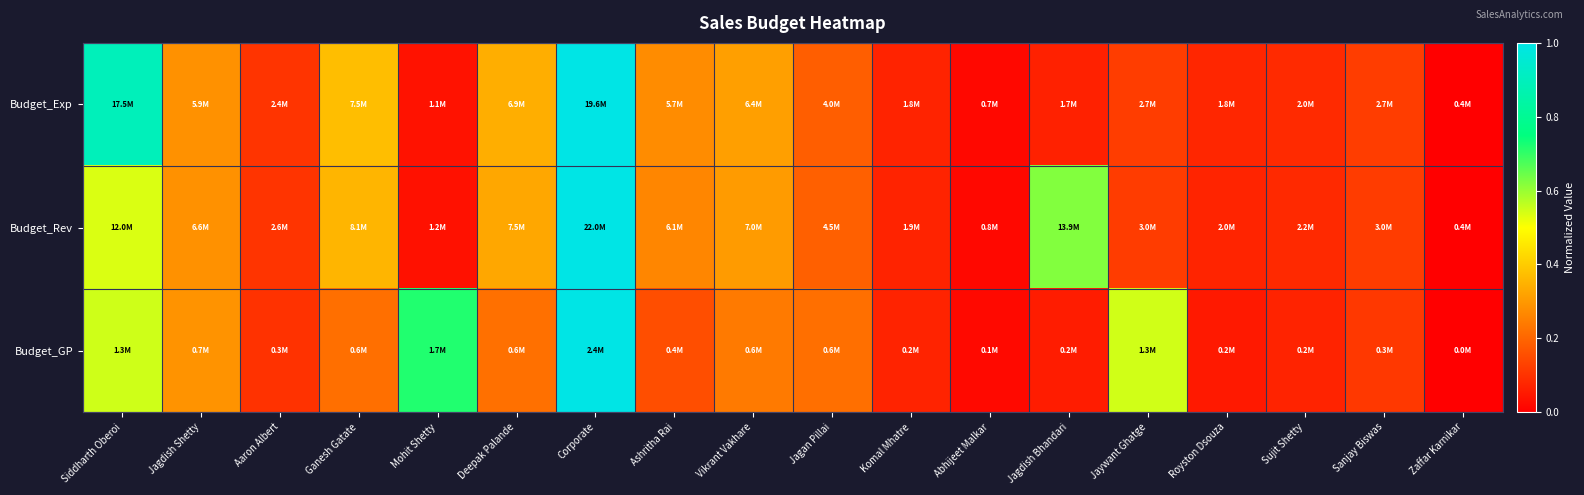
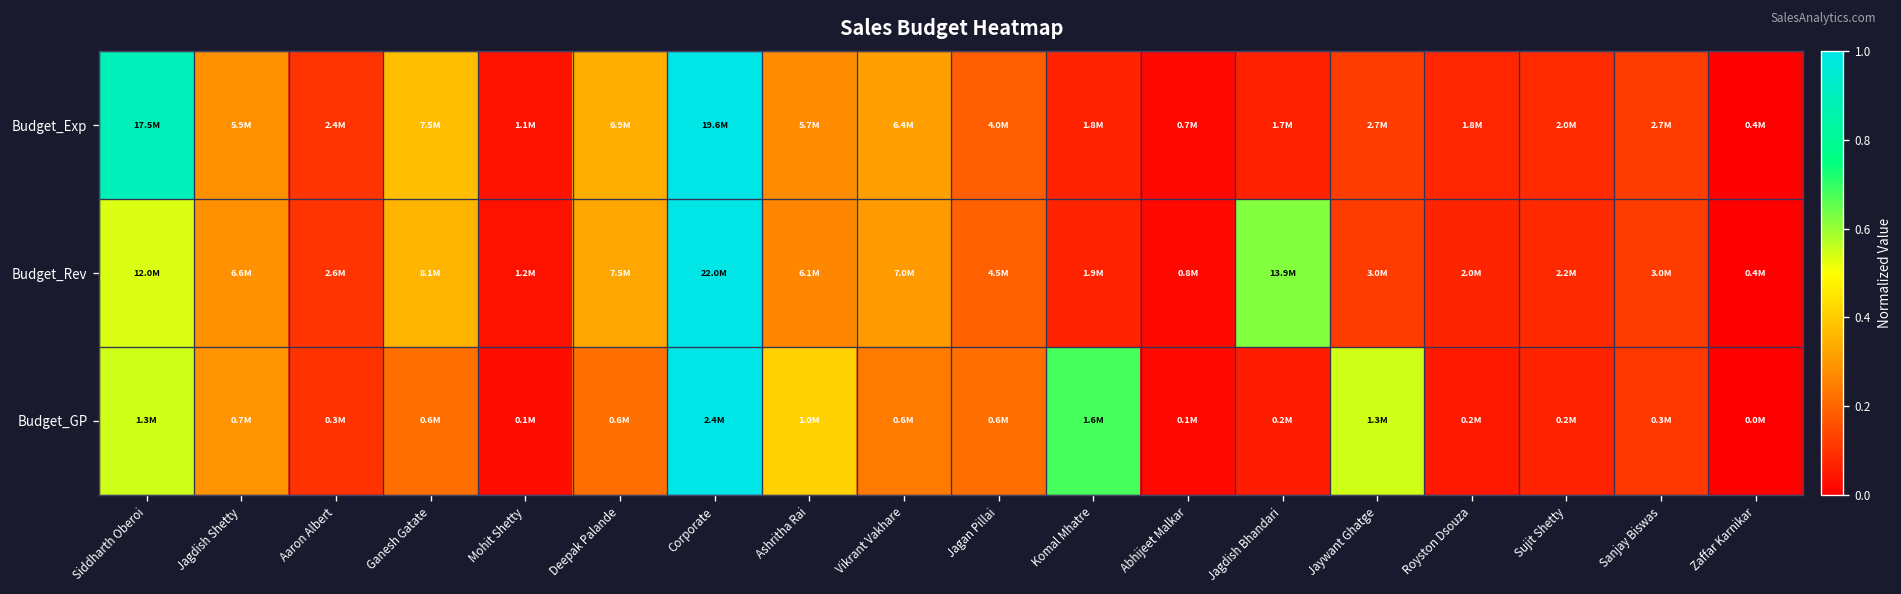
  {
    "Budget_Exp": {
      "Siddharth Oberoi": "17.5M",
      "Jagdish Shetty": "5.9M",
      "Aaron Albert": "2.4M",
      "Ganesh Gatate": "7.5M",
      "Mohit Shetty": "1.1M",
      "Deepak Palande": "6.9M",
      "Corporate": "19.6M",
      "Ashritha Rai": "5.7M",
      "Vikrant Vakhare": "6.4M",
      "Jagan Pillai": "4.0M",
      "Komal Mhatre": "1.8M",
      "Abhijeet Malkar": "0.7M",
      "Jagdish Bhandari": "1.7M",
      "Jaywant Ghatge": "2.7M",
      "Royston Dsouza": "1.8M",
      "Sujit Shetty": "2.0M",
      "Sanjay Biswas": "2.7M",
      "Zaffar Karnikar": "0.4M"
    },
    "Budget_Rev": {
      "Siddharth Oberoi": "12.0M",
      "Jagdish Shetty": "6.6M",
      "Aaron Albert": "2.6M",
      "Ganesh Gatate": "8.1M",
      "Mohit Shetty": "1.2M",
      "Deepak Palande": "7.5M",
      "Corporate": "22.0M",
      "Ashritha Rai": "6.1M",
      "Vikrant Vakhare": "7.0M",
      "Jagan Pillai": "4.5M",
      "Komal Mhatre": "1.9M",
      "Abhijeet Malkar": "0.8M",
      "Jagdish Bhandari": "13.9M",
      "Jaywant Ghatge": "3.0M",
      "Royston Dsouza": "2.0M",
      "Sujit Shetty": "2.2M",
      "Sanjay Biswas": "3.0M",
      "Zaffar Karnikar": "0.4M"
    },
    "Budget_GP": {
      "Siddharth Oberoi": "1.3M",
      "Jagdish Shetty": "0.7M",
      "Aaron Albert": "0.3M",
      "Ganesh Gatate": "0.6M",
-     "Mohit Shetty": "1.7M",
+     "Mohit Shetty": "0.1M",
      "Deepak Palande": "0.6M",
      "Corporate": "2.4M",
-     "Ashritha Rai": "0.4M",
+     "Ashritha Rai": "1.0M",
      "Vikrant Vakhare": "0.6M",
      "Jagan Pillai": "0.6M",
-     "Komal Mhatre": "0.2M",
+     "Komal Mhatre": "1.6M",
      "Abhijeet Malkar": "0.1M",
      "Jagdish Bhandari": "0.2M",
      "Jaywant Ghatge": "1.3M",
      "Royston Dsouza": "0.2M",
      "Sujit Shetty": "0.2M",
      "Sanjay Biswas": "0.3M",
      "Zaffar Karnikar": "0.0M"
    }
  }
